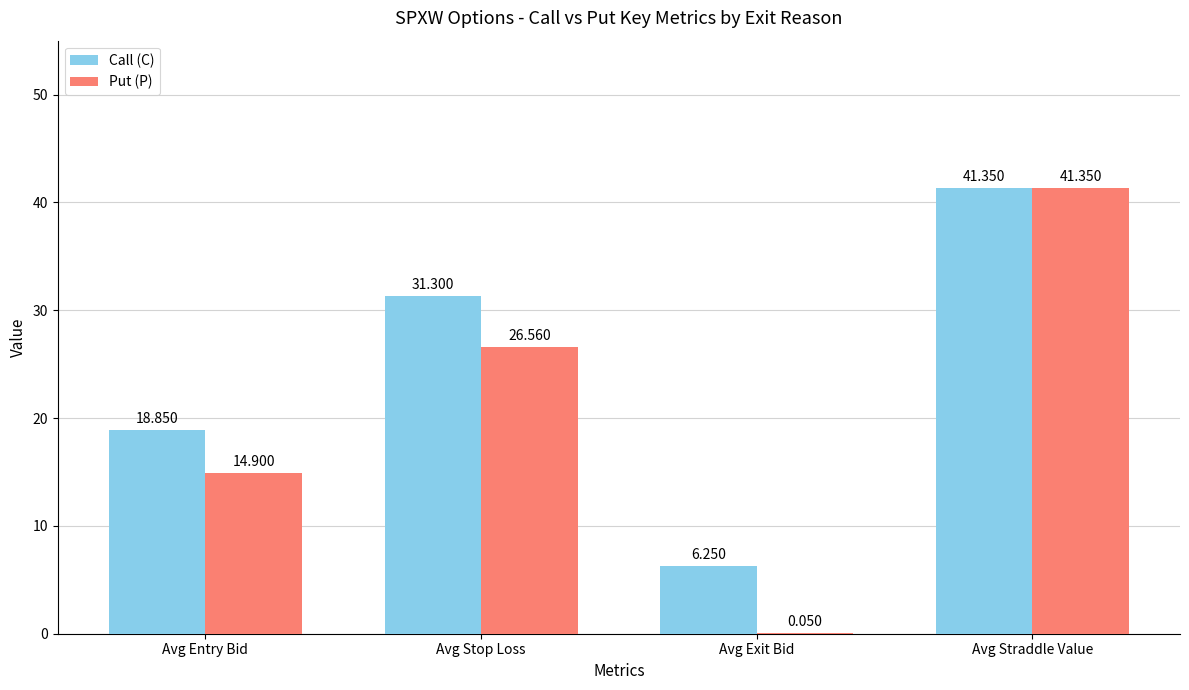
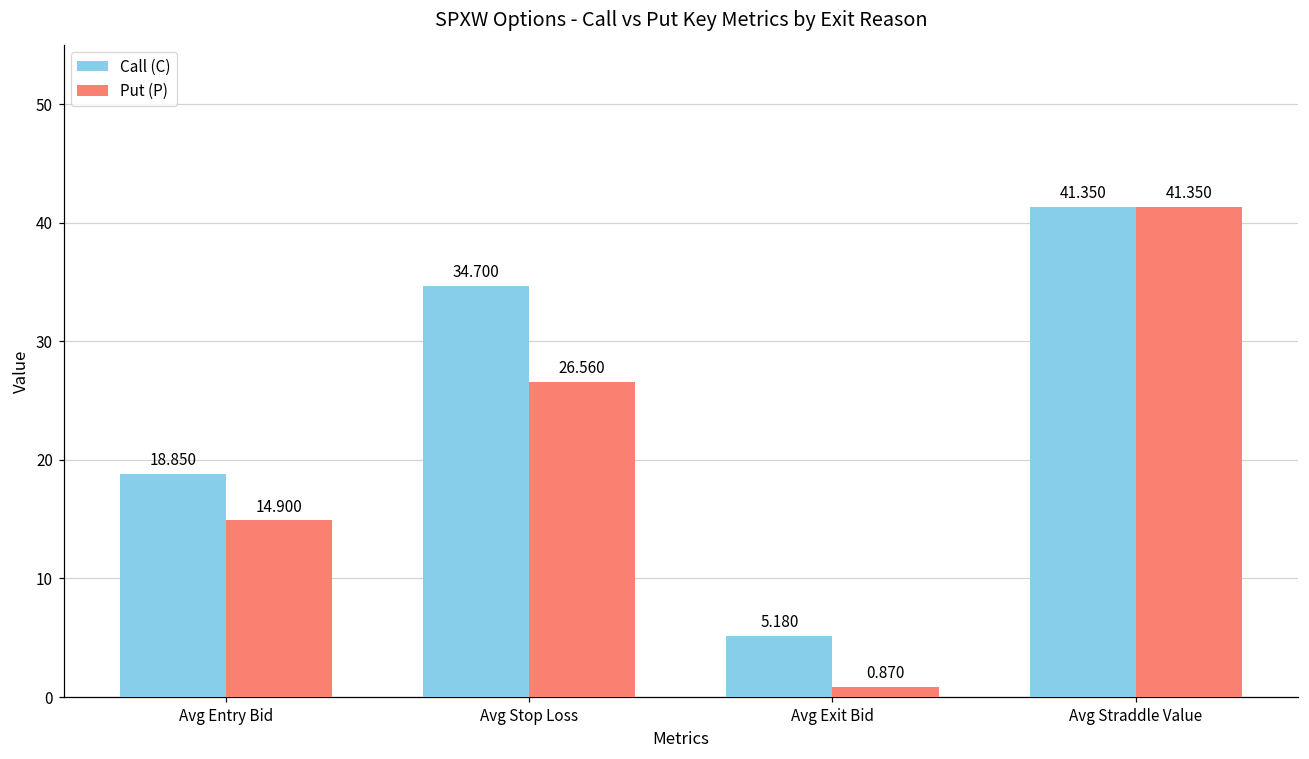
  {
    "Call (C)": {
      "Avg Entry Bid": 18.850,
-     "Avg Stop Loss": 31.300,
-     "Avg Exit Bid": 6.250,
+     "Avg Stop Loss": 34.700,
+     "Avg Exit Bid": 5.180,
      "Avg Straddle Value": 41.350
    },
    "Put (P)": {
      "Avg Entry Bid": 14.900,
      "Avg Stop Loss": 26.560,
-     "Avg Exit Bid": 0.050,
+     "Avg Exit Bid": 0.870,
      "Avg Straddle Value": 41.350
    }
  }
